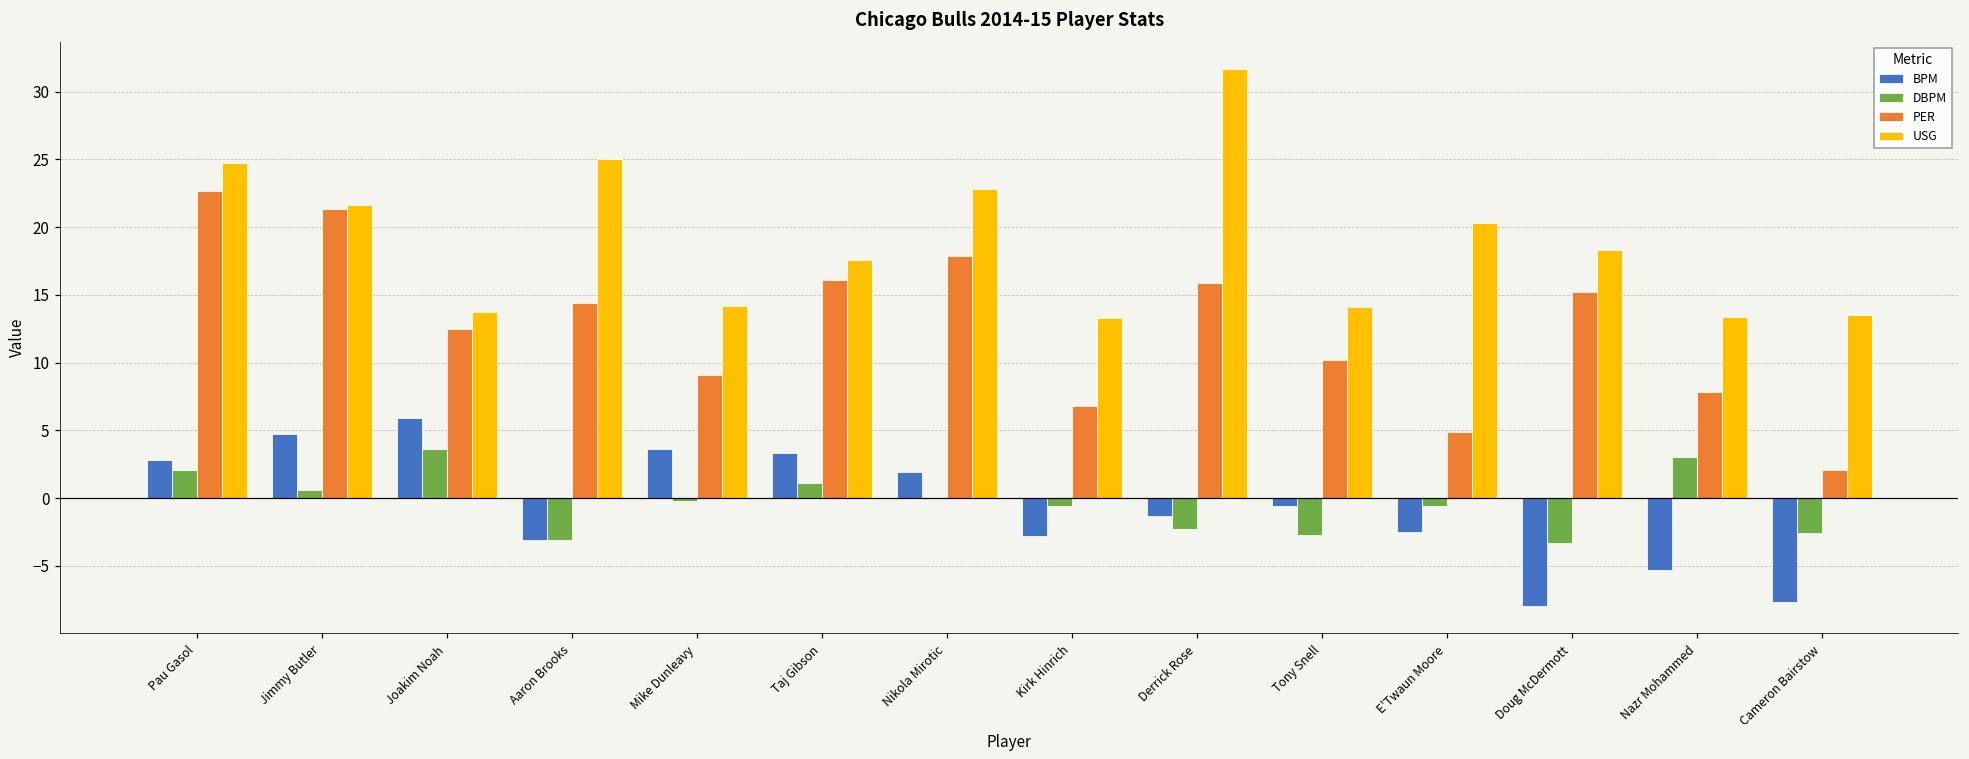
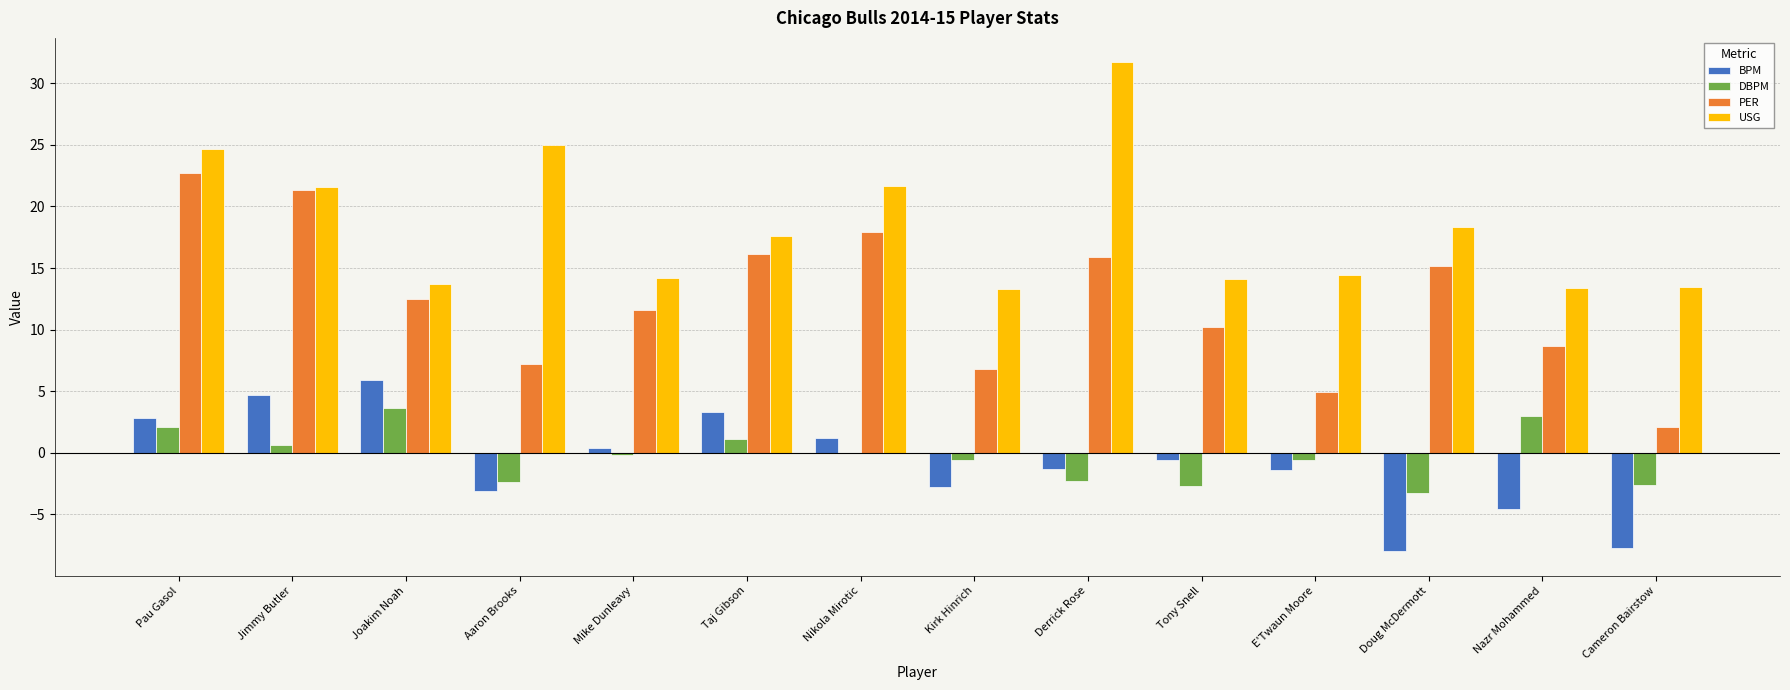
  {
    "BPM": {
      "Pau Gasol": 2.8,
      "Jimmy Butler": 4.7,
      "Joakim Noah": 5.9,
      "Aaron Brooks": -3.1,
-     "Mike Dunleavy": 3.6,
+     "Mike Dunleavy": 0.4,
      "Taj Gibson": 3.3,
-     "Nikola Mirotic": 1.9,
+     "Nikola Mirotic": 1.2,
      "Kirk Hinrich": -2.8,
      "Derrick Rose": -1.3,
      "Tony Snell": -0.6,
-     "E'Twaun Moore": -2.5,
+     "E'Twaun Moore": -1.4,
      "Doug McDermott": -8.0,
-     "Nazr Mohammed": -5.3,
+     "Nazr Mohammed": -4.6,
      "Cameron Bairstow": -7.7
    },
    "DBPM": {
      "Pau Gasol": 2.1,
      "Jimmy Butler": 0.6,
      "Joakim Noah": 3.6,
-     "Aaron Brooks": -3.1,
+     "Aaron Brooks": -2.4,
      "Taj Gibson": 1.1,
      "Nikola Mirotic": 0.0,
      "Kirk Hinrich": -0.6,
      "Derrick Rose": -2.3,
      "Tony Snell": -2.7,
      "E'Twaun Moore": -0.6,
      "Doug McDermott": -3.3,
      "Nazr Mohammed": 3.0,
      "Cameron Bairstow": -2.6
    },
    "PER": {
      "Pau Gasol": 22.7,
      "Jimmy Butler": 21.3,
      "Joakim Noah": 12.5,
-     "Aaron Brooks": 14.4,
-     "Mike Dunleavy": 9.1,
+     "Aaron Brooks": 7.2,
+     "Mike Dunleavy": 11.6,
      "Taj Gibson": 16.1,
      "Nikola Mirotic": 17.9,
      "Kirk Hinrich": 6.8,
      "Derrick Rose": 15.9,
      "Tony Snell": 10.2,
      "E'Twaun Moore": 4.9,
      "Doug McDermott": 15.2,
-     "Nazr Mohammed": 7.8,
+     "Nazr Mohammed": 8.7,
      "Cameron Bairstow": 2.1
    },
    "USG": {
      "Pau Gasol": 24.7,
      "Jimmy Butler": 21.6,
      "Joakim Noah": 13.7,
      "Aaron Brooks": 25.0,
      "Mike Dunleavy": 14.2,
      "Taj Gibson": 17.6,
-     "Nikola Mirotic": 22.8,
+     "Nikola Mirotic": 21.7,
      "Kirk Hinrich": 13.3,
      "Derrick Rose": 31.7,
      "Tony Snell": 14.1,
-     "E'Twaun Moore": 20.3,
+     "E'Twaun Moore": 14.4,
      "Doug McDermott": 18.3,
      "Nazr Mohammed": 13.4,
      "Cameron Bairstow": 13.5
    }
  }
